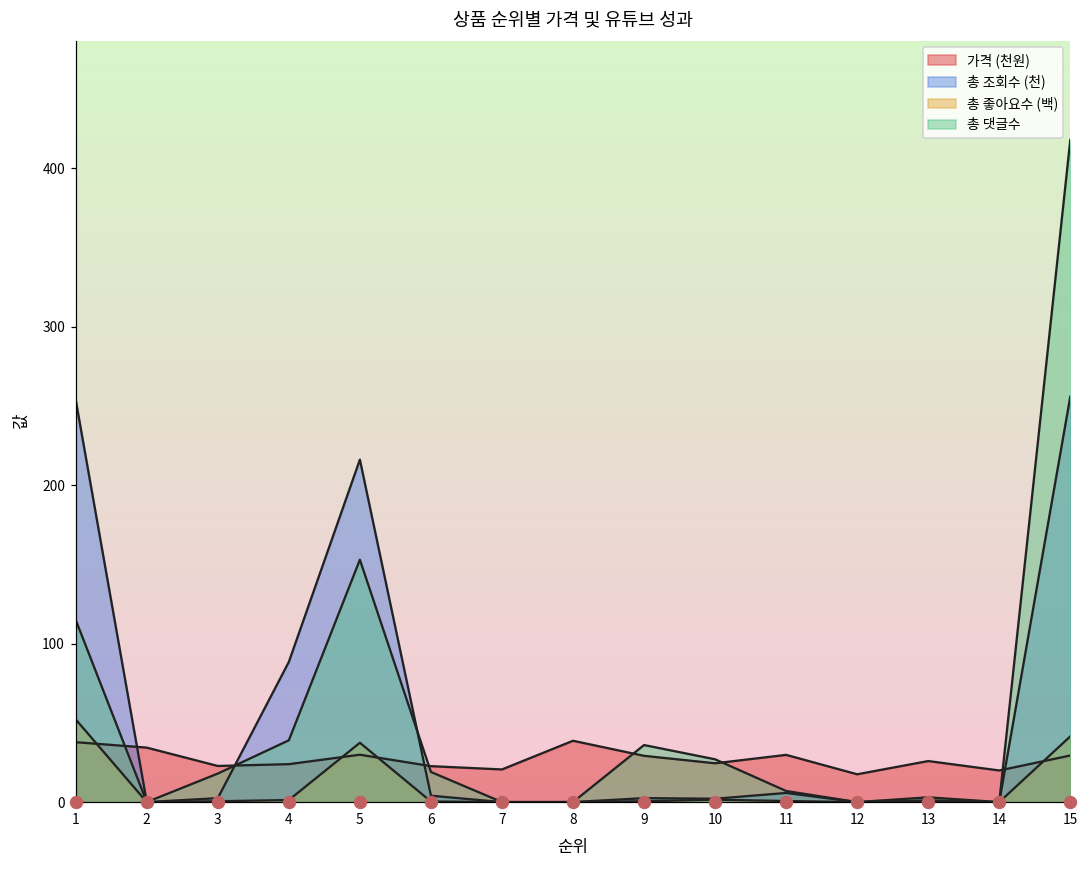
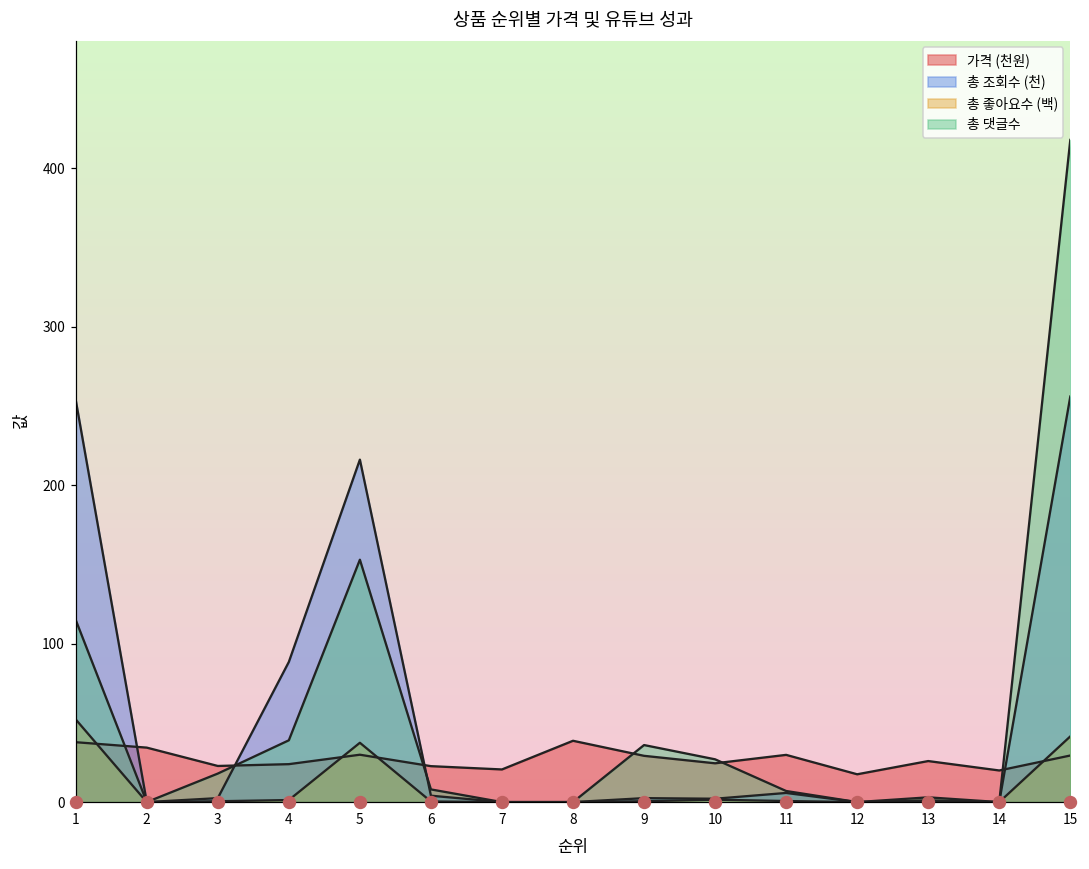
  {
    "총 조회수 (천)": {
      "1": 254,
      "3": 2,
      "4": 88,
      "5": 216,
      "6": 4,
      "9": 2,
      "15": 256
    },
    "총 좋아요수 (백)": {
      "1": 52,
      "5": 37,
      "15": 41
    },
    "총 댓글수": {
      "1": 115,
      "3": 18,
      "4": 39,
      "5": 153,
-     "6": 19,
+     "6": 8,
      "9": 36,
      "10": 27,
      "13": 3,
      "15": 418
    }
  }
